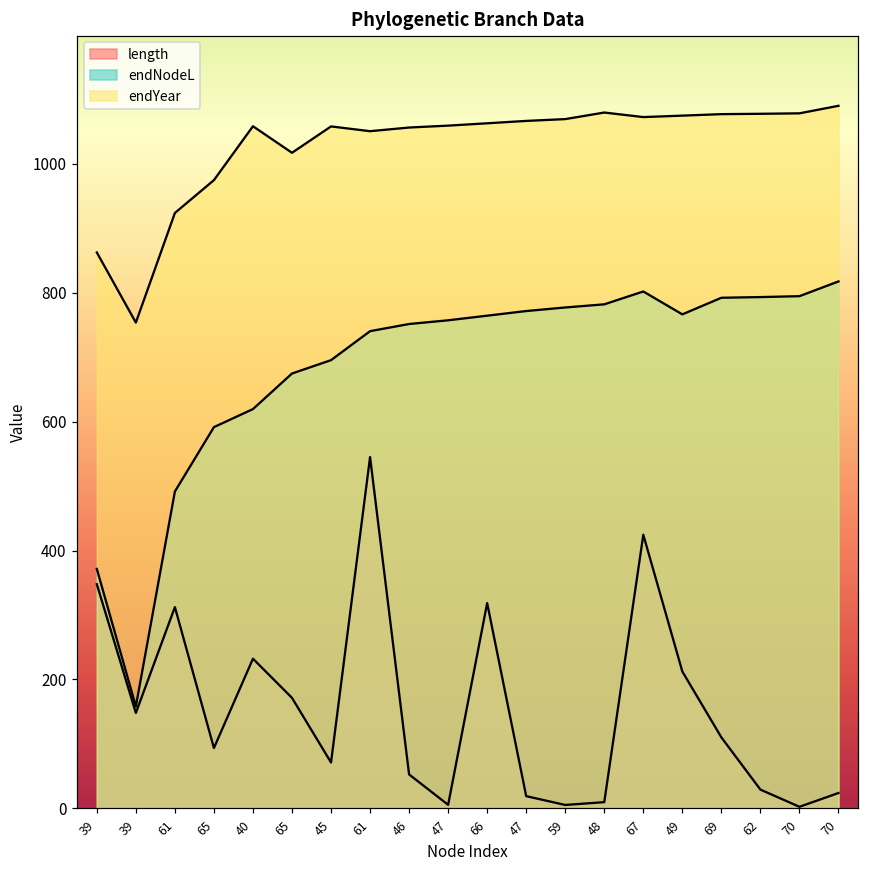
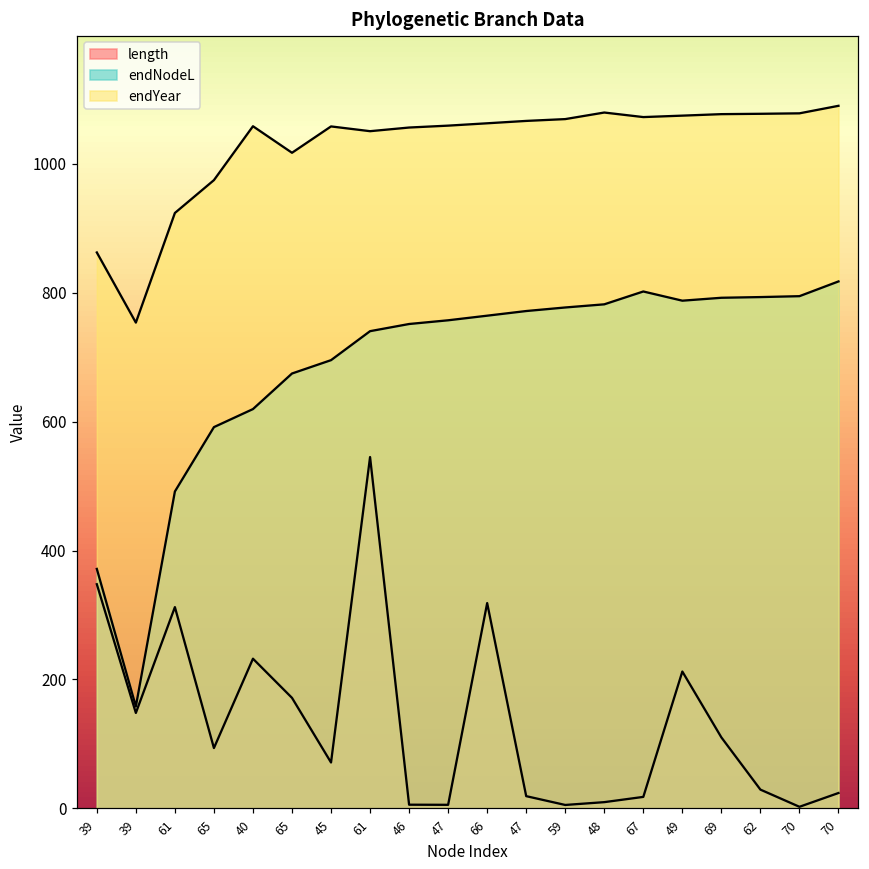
  {
    "length": {
      "40": 230,
      "45": 70,
-     "46": 50,
+     "46": 10,
      "66": 320,
      "59": 10,
      "48": 10,
-     "67": 420,
+     "67": 20,
      "49": 210,
      "69": 110,
      "62": 30
    },
    "endNodeL": {
      "40": 620,
      "45": 700,
      "46": 750,
      "66": 760,
      "59": 780,
      "48": 780,
      "67": 800,
-     "49": 770,
+     "49": 790,
      "69": 790,
      "62": 790
    },
    "endYear": {
      "40": 1060,
      "45": 1060,
      "46": 1060,
      "66": 1060,
      "59": 1070,
      "48": 1080,
      "67": 1070,
      "49": 1070,
      "69": 1080,
      "62": 1080
    }
  }
